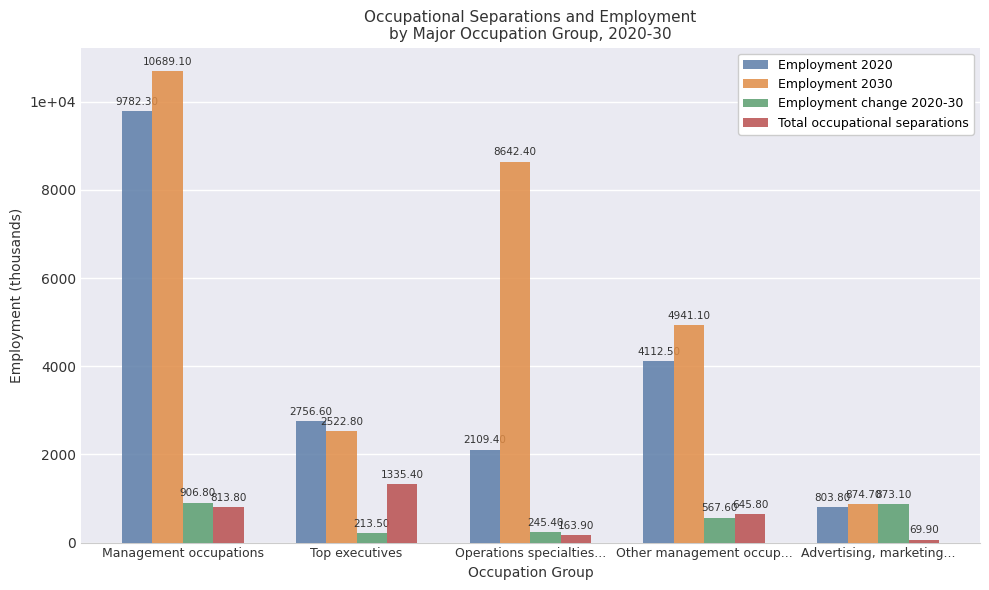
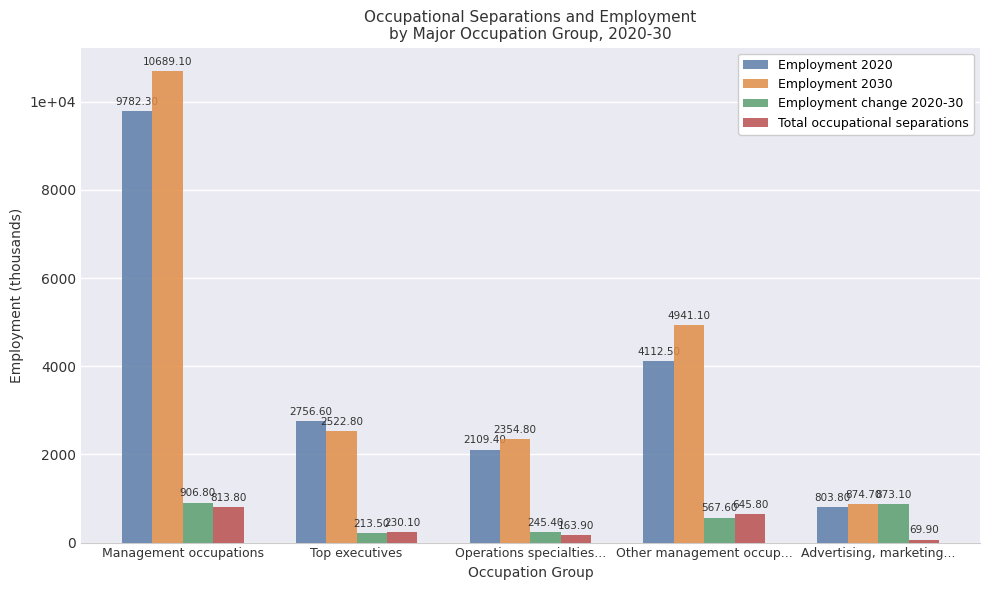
  {
    "Employment 2020": {
      "Management occupations": 9782.30,
      "Top executives": 2756.60,
      "Operations specialties...": 2109.40,
      "Other management occup...": 4112.50,
      "Advertising, marketing...": 803.80
    },
    "Employment 2030": {
      "Management occupations": 10689.10,
      "Top executives": 2522.80,
-     "Operations specialties...": 8642.40,
+     "Operations specialties...": 2354.80,
      "Other management occup...": 4941.10
    },
    "Employment change 2020-30": {
      "Management occupations": 906.80,
      "Operations specialties...": 245.40,
      "Other management occup...": 567.60
    },
    "Total occupational separations": {
      "Management occupations": 813.80,
-     "Top executives": 1335.40,
+     "Top executives": 230.10,
      "Operations specialties...": 163.90,
      "Other management occup...": 645.80,
      "Advertising, marketing...": 69.90
    }
  }
